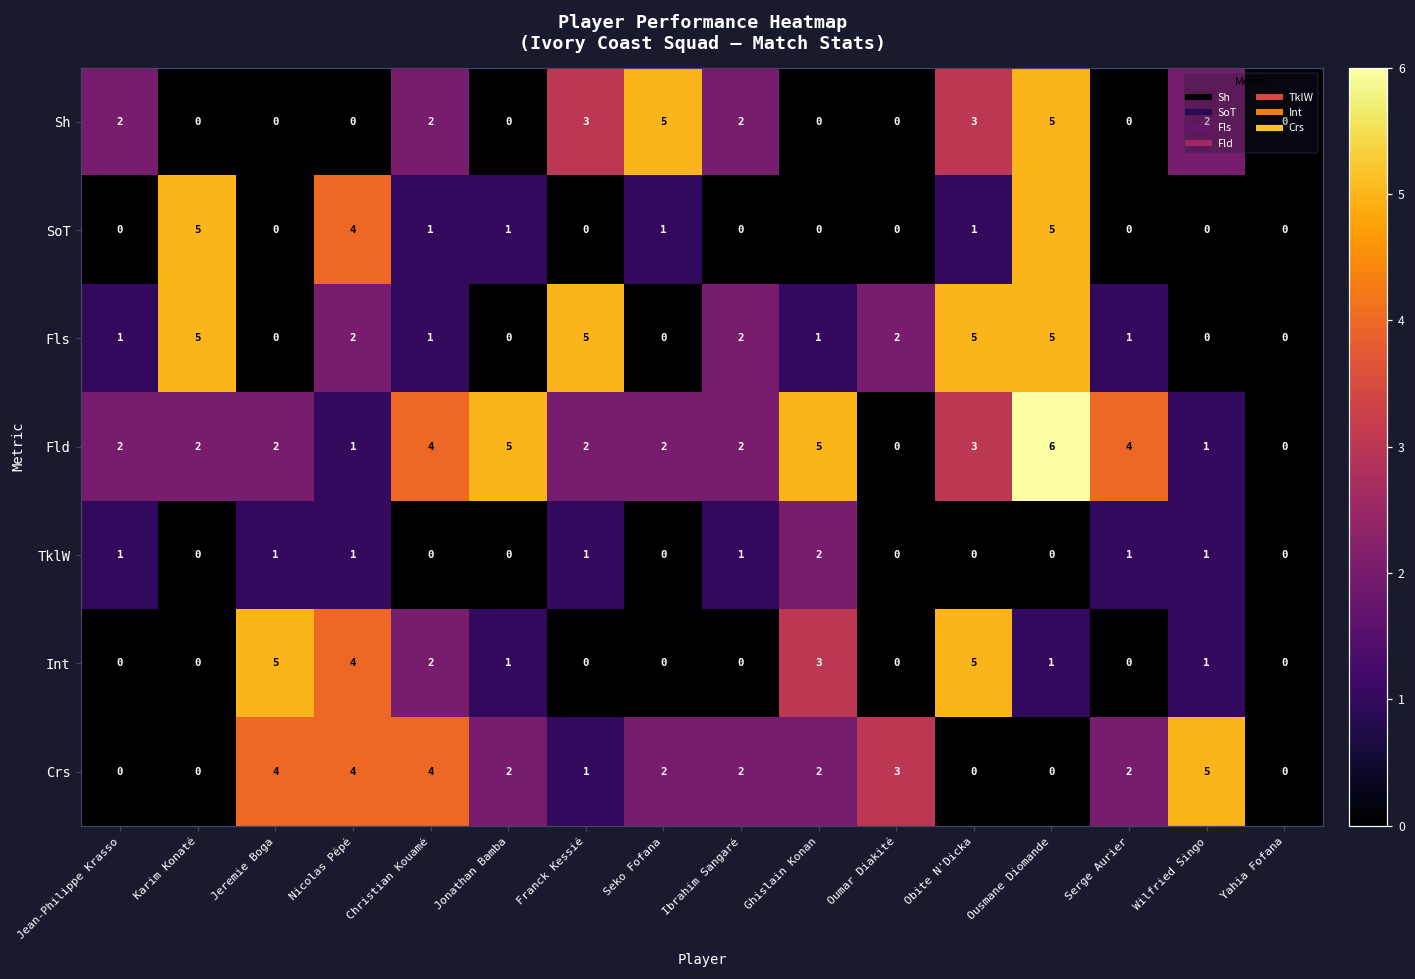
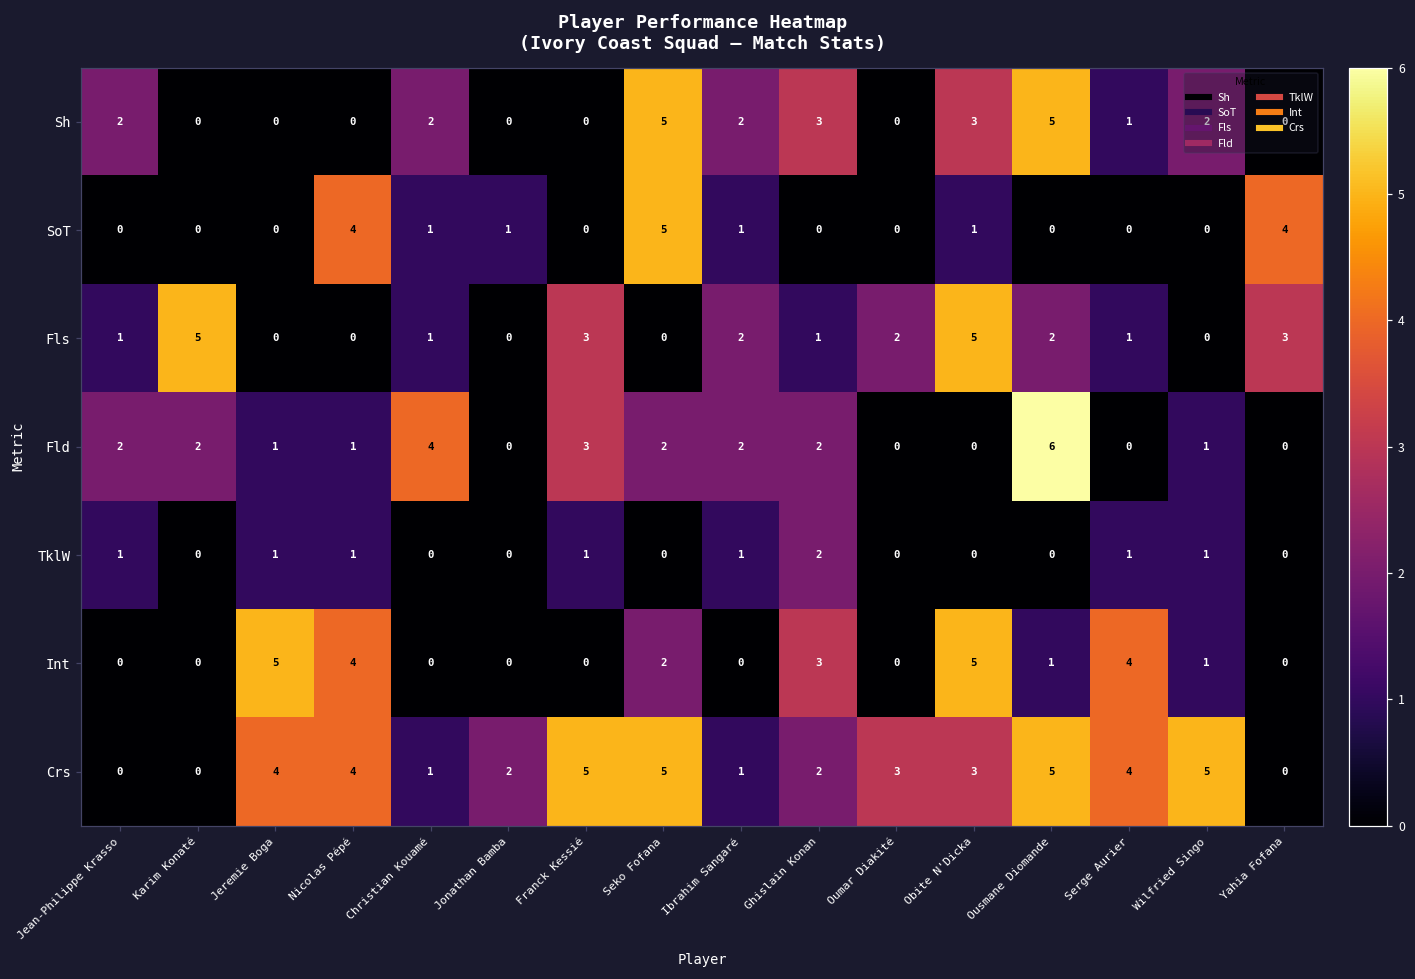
  {
    "Sh": {
      "Jean-Philippe Krasso": 2,
      "Karim Konaté": 0,
      "Jeremie Boga": 0,
      "Nicolas Pépé": 0,
      "Christian Kouamé": 2,
      "Jonathan Bamba": 0,
-     "Franck Kessié": 3,
+     "Franck Kessié": 0,
      "Seko Fofana": 5,
      "Ibrahim Sangaré": 2,
-     "Ghislain Konan": 0,
+     "Ghislain Konan": 3,
      "Oumar Diakité": 0,
      "Obite N'Dicka": 3,
      "Ousmane Diomande": 5,
-     "Serge Aurier": 0
+     "Serge Aurier": 1
    },
    "SoT": {
      "Jean-Philippe Krasso": 0,
-     "Karim Konaté": 5,
+     "Karim Konaté": 0,
      "Jeremie Boga": 0,
      "Nicolas Pépé": 4,
      "Christian Kouamé": 1,
      "Jonathan Bamba": 1,
      "Franck Kessié": 0,
-     "Seko Fofana": 1,
-     "Ibrahim Sangaré": 0,
+     "Seko Fofana": 5,
+     "Ibrahim Sangaré": 1,
      "Ghislain Konan": 0,
      "Oumar Diakité": 0,
      "Obite N'Dicka": 1,
-     "Ousmane Diomande": 5,
+     "Ousmane Diomande": 0,
      "Serge Aurier": 0,
      "Wilfried Singo": 0,
-     "Yahia Fofana": 0
+     "Yahia Fofana": 4
    },
    "Fls": {
      "Jean-Philippe Krasso": 1,
      "Karim Konaté": 5,
      "Jeremie Boga": 0,
-     "Nicolas Pépé": 2,
+     "Nicolas Pépé": 0,
      "Christian Kouamé": 1,
      "Jonathan Bamba": 0,
-     "Franck Kessié": 5,
+     "Franck Kessié": 3,
      "Seko Fofana": 0,
      "Ibrahim Sangaré": 2,
      "Ghislain Konan": 1,
      "Oumar Diakité": 2,
      "Obite N'Dicka": 5,
-     "Ousmane Diomande": 5,
+     "Ousmane Diomande": 2,
      "Serge Aurier": 1,
      "Wilfried Singo": 0,
-     "Yahia Fofana": 0
+     "Yahia Fofana": 3
    },
    "Fld": {
      "Jean-Philippe Krasso": 2,
      "Karim Konaté": 2,
-     "Jeremie Boga": 2,
+     "Jeremie Boga": 1,
      "Nicolas Pépé": 1,
      "Christian Kouamé": 4,
-     "Jonathan Bamba": 5,
-     "Franck Kessié": 2,
+     "Jonathan Bamba": 0,
+     "Franck Kessié": 3,
      "Seko Fofana": 2,
      "Ibrahim Sangaré": 2,
-     "Ghislain Konan": 5,
+     "Ghislain Konan": 2,
      "Oumar Diakité": 0,
-     "Obite N'Dicka": 3,
+     "Obite N'Dicka": 0,
      "Ousmane Diomande": 6,
-     "Serge Aurier": 4,
+     "Serge Aurier": 0,
      "Wilfried Singo": 1,
      "Yahia Fofana": 0
    },
    "TklW": {
      "Jean-Philippe Krasso": 1,
      "Karim Konaté": 0,
      "Jeremie Boga": 1,
      "Nicolas Pépé": 1,
      "Christian Kouamé": 0,
      "Jonathan Bamba": 0,
      "Franck Kessié": 1,
      "Seko Fofana": 0,
      "Ibrahim Sangaré": 1,
      "Ghislain Konan": 2,
      "Oumar Diakité": 0,
      "Obite N'Dicka": 0,
      "Ousmane Diomande": 0,
      "Serge Aurier": 1,
      "Wilfried Singo": 1,
      "Yahia Fofana": 0
    },
    "Int": {
      "Jean-Philippe Krasso": 0,
      "Karim Konaté": 0,
      "Jeremie Boga": 5,
      "Nicolas Pépé": 4,
-     "Christian Kouamé": 2,
-     "Jonathan Bamba": 1,
+     "Christian Kouamé": 0,
+     "Jonathan Bamba": 0,
      "Franck Kessié": 0,
-     "Seko Fofana": 0,
+     "Seko Fofana": 2,
      "Ibrahim Sangaré": 0,
      "Ghislain Konan": 3,
      "Oumar Diakité": 0,
      "Obite N'Dicka": 5,
      "Ousmane Diomande": 1,
-     "Serge Aurier": 0,
+     "Serge Aurier": 4,
      "Wilfried Singo": 1,
      "Yahia Fofana": 0
    },
    "Crs": {
      "Jean-Philippe Krasso": 0,
      "Karim Konaté": 0,
      "Jeremie Boga": 4,
      "Nicolas Pépé": 4,
-     "Christian Kouamé": 4,
+     "Christian Kouamé": 1,
      "Jonathan Bamba": 2,
-     "Franck Kessié": 1,
-     "Seko Fofana": 2,
-     "Ibrahim Sangaré": 2,
+     "Franck Kessié": 5,
+     "Seko Fofana": 5,
+     "Ibrahim Sangaré": 1,
      "Ghislain Konan": 2,
      "Oumar Diakité": 3,
-     "Obite N'Dicka": 0,
-     "Ousmane Diomande": 0,
-     "Serge Aurier": 2,
+     "Obite N'Dicka": 3,
+     "Ousmane Diomande": 5,
+     "Serge Aurier": 4,
      "Wilfried Singo": 5,
      "Yahia Fofana": 0
    }
  }
